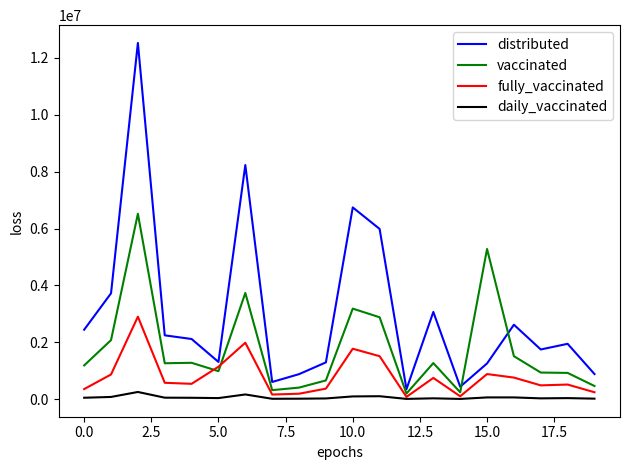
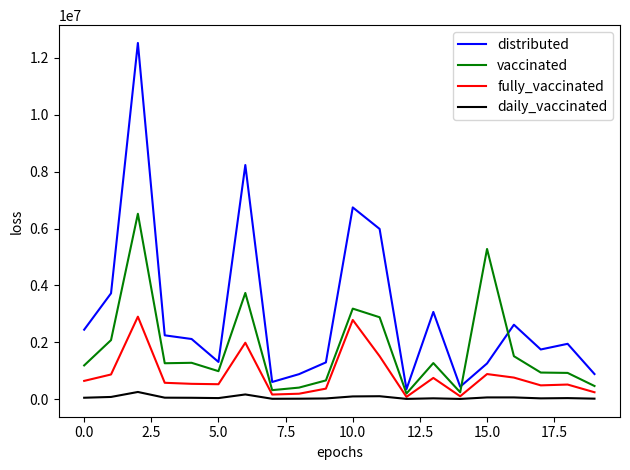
  {
    "distributed": {
      "0.0": 2400000,
      "5.0": 1300000,
      "10.0": 6700000,
      "15.0": 1300000
    },
    "vaccinated": {
      "0.0": 1200000,
      "5.0": 1000000,
      "10.0": 3200000,
      "15.0": 5300000
    },
    "fully_vaccinated": {
-     "0.0": 400000,
-     "5.0": 1100000,
-     "10.0": 1800000,
+     "0.0": 600000,
+     "5.0": 500000,
+     "10.0": 2800000,
      "15.0": 900000
    },
    "daily_vaccinated": {
      "0.0": 0,
      "5.0": 0,
      "10.0": 100000,
      "15.0": 100000
    }
  }
